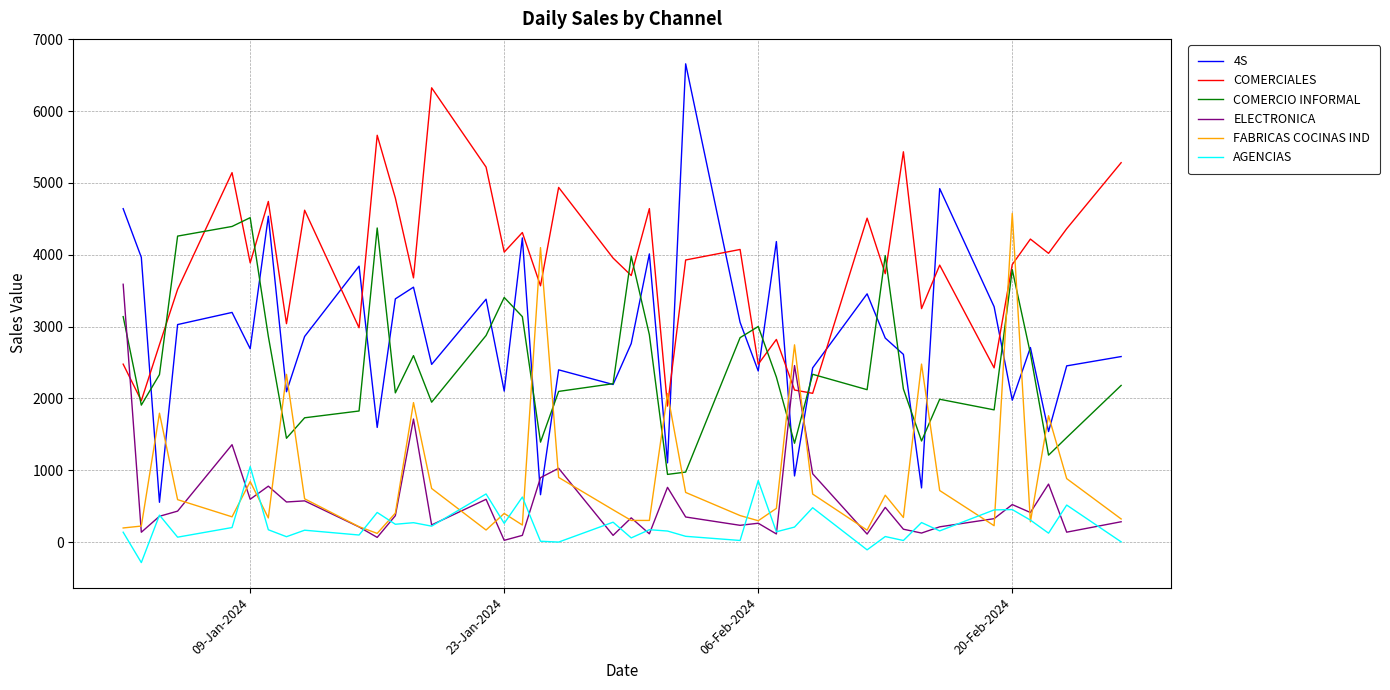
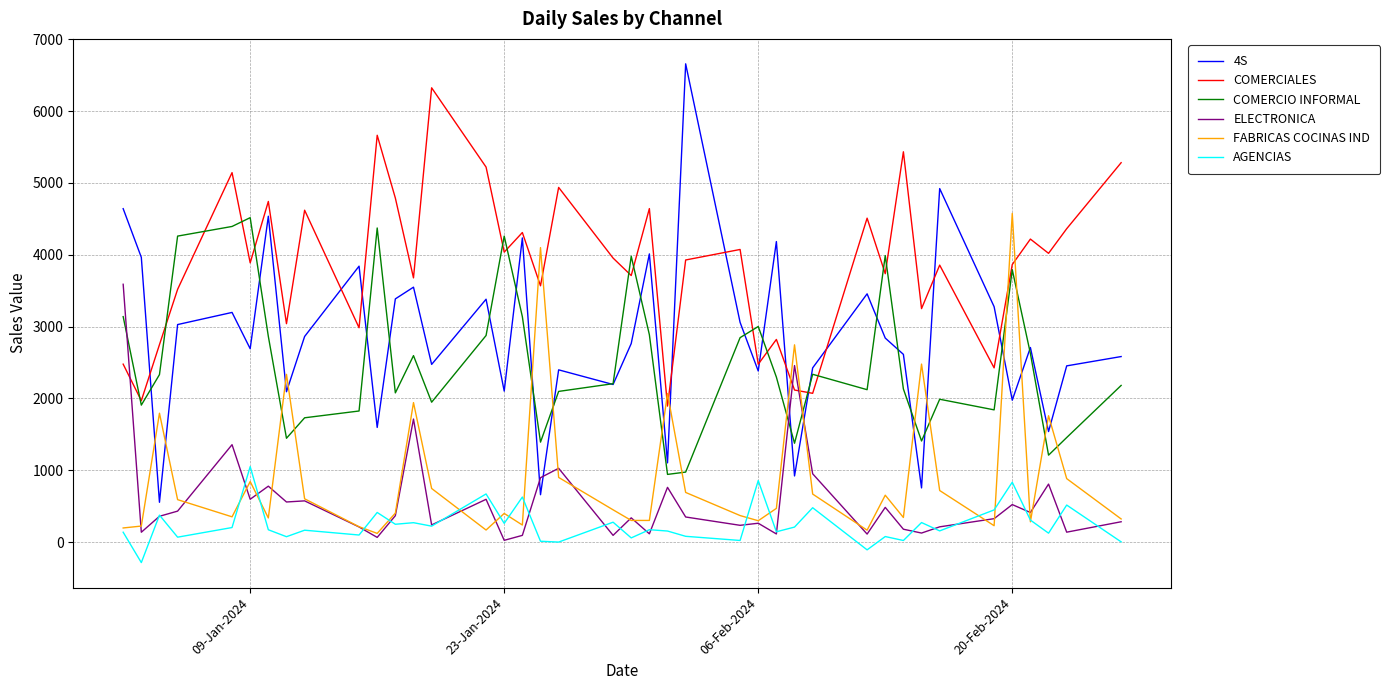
  {
    "4S": {
      "09-Jan-2024": 2700,
      "23-Jan-2024": 2100,
      "06-Feb-2024": 2400,
      "20-Feb-2024": 2000
    },
    "COMERCIALES": {
      "09-Jan-2024": 3900,
      "23-Jan-2024": 4000,
      "06-Feb-2024": 2500,
      "20-Feb-2024": 3900
    },
    "COMERCIO INFORMAL": {
      "09-Jan-2024": 4500,
-     "23-Jan-2024": 3400,
+     "23-Jan-2024": 4300,
      "06-Feb-2024": 3000,
      "20-Feb-2024": 3800
    },
    "ELECTRONICA": {
      "09-Jan-2024": 600,
      "23-Jan-2024": 0,
      "20-Feb-2024": 500
    },
    "FABRICAS COCINAS IND": {
      "09-Jan-2024": 800,
      "23-Jan-2024": 400,
      "20-Feb-2024": 4600
    },
    "AGENCIAS": {
      "09-Jan-2024": 1100,
      "23-Jan-2024": 300,
      "06-Feb-2024": 900,
-     "20-Feb-2024": 500
+     "20-Feb-2024": 800
    }
  }
